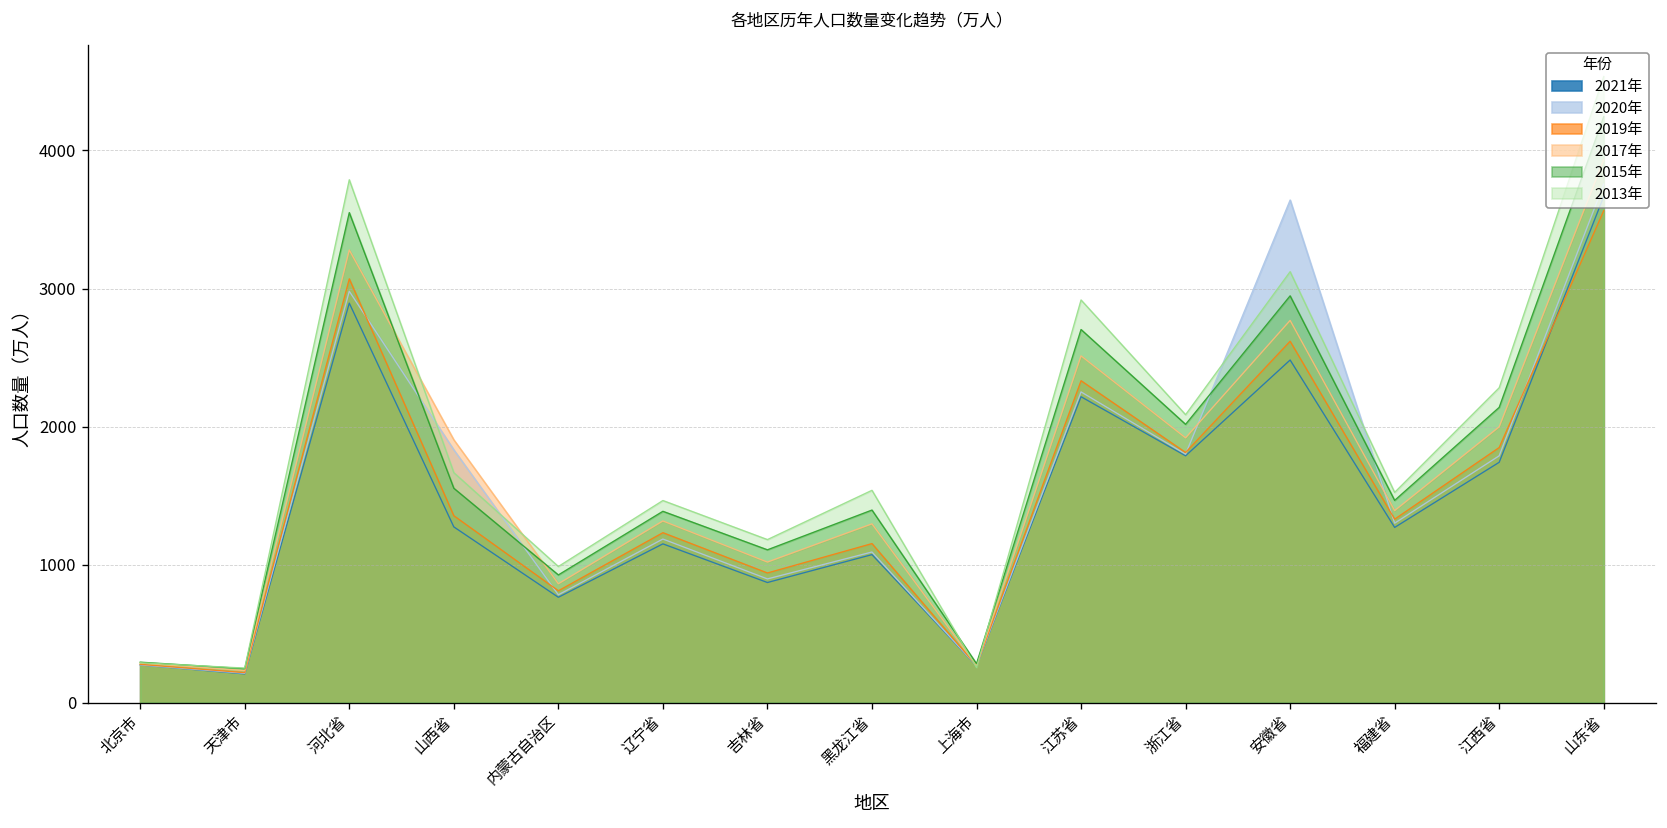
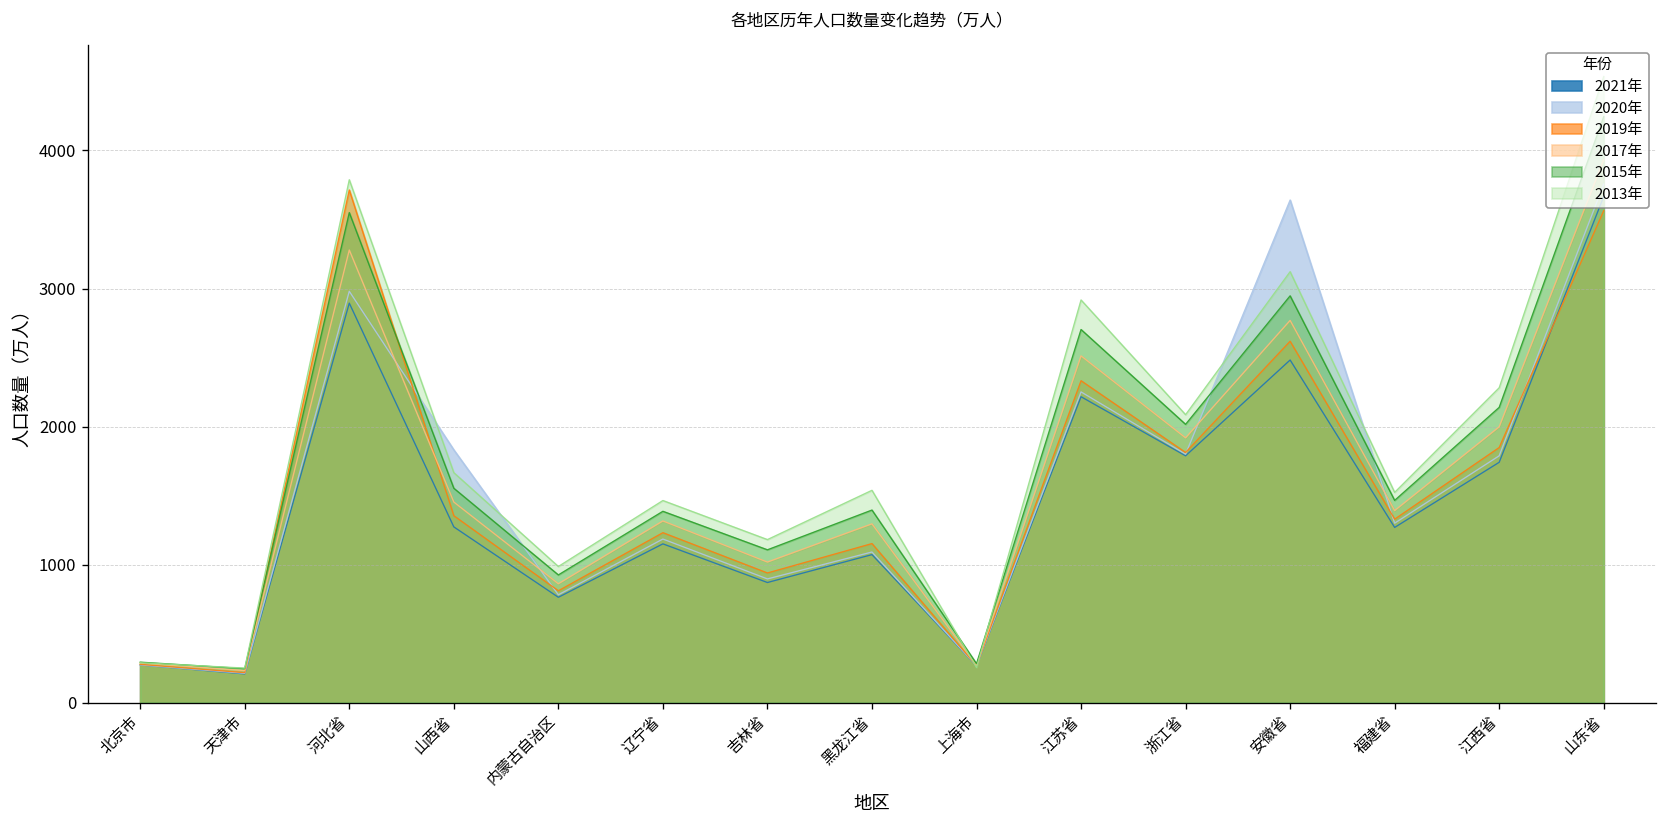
  {
    "2021年": {
      "河北省": 2890,
      "山西省": 1270,
      "辽宁省": 1150,
      "吉林省": 870,
      "江苏省": 2220,
      "安徽省": 2480,
      "福建省": 1270,
      "江西省": 1740
    },
    "2020年": {
      "河北省": 2980,
      "山西省": 1830,
      "辽宁省": 1190,
      "吉林省": 900,
      "江苏省": 2250,
      "安徽省": 3640,
      "福建省": 1300,
      "江西省": 1790
    },
    "2019年": {
-     "河北省": 3070,
+     "河北省": 3710,
      "山西省": 1350,
      "内蒙古自治区": 810,
      "辽宁省": 1230,
      "吉林省": 940,
      "黑龙江省": 1150,
      "江苏省": 2330,
      "安徽省": 2620,
      "福建省": 1330,
      "江西省": 1850
    },
    "2017年": {
      "河北省": 3280,
-     "山西省": 1900,
+     "山西省": 1450,
      "内蒙古自治区": 860,
      "辽宁省": 1320,
      "吉林省": 1020,
      "黑龙江省": 1300,
      "江苏省": 2510,
      "浙江省": 1920,
      "安徽省": 2770,
      "福建省": 1390,
      "江西省": 2000
    },
    "2015年": {
      "河北省": 3550,
      "山西省": 1550,
      "内蒙古自治区": 930,
      "辽宁省": 1390,
      "吉林省": 1110,
      "黑龙江省": 1400,
      "江苏省": 2700,
      "浙江省": 2020,
      "安徽省": 2950,
      "福建省": 1470,
      "江西省": 2140
    },
    "2013年": {
      "河北省": 3790,
      "山西省": 1670,
      "内蒙古自治区": 990,
      "辽宁省": 1460,
      "吉林省": 1180,
      "黑龙江省": 1540,
      "江苏省": 2920,
      "浙江省": 2090,
      "安徽省": 3120,
      "福建省": 1520,
      "江西省": 2280
    }
  }
